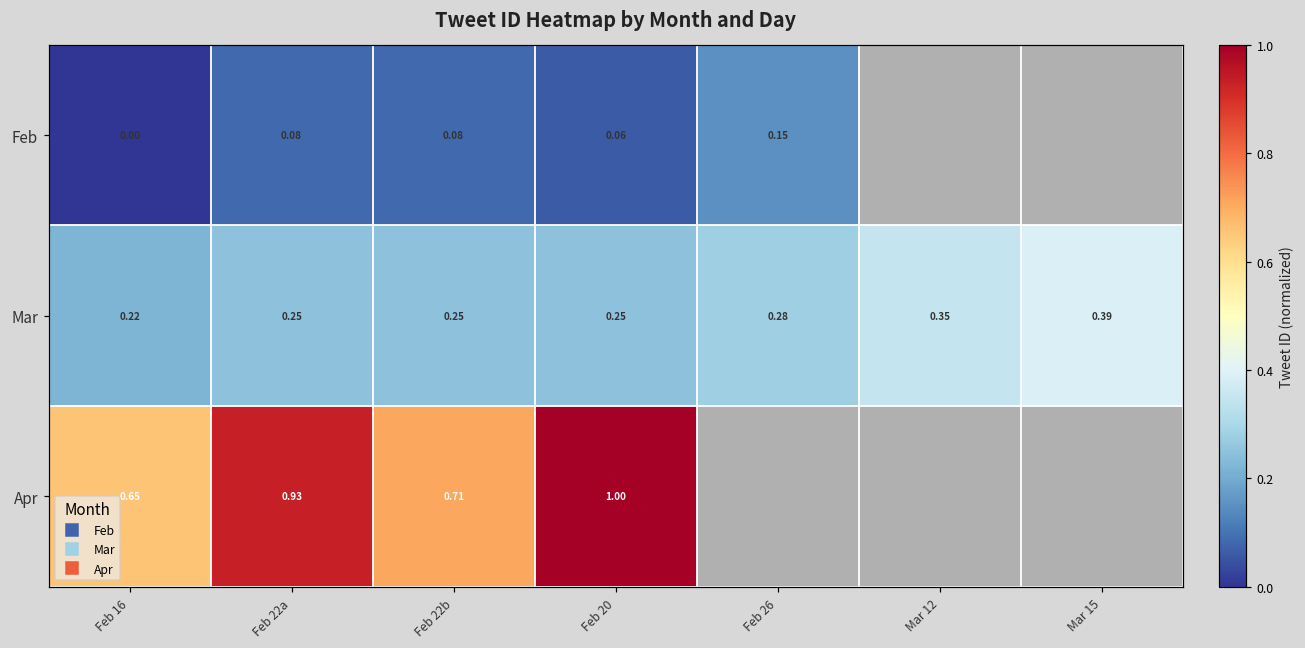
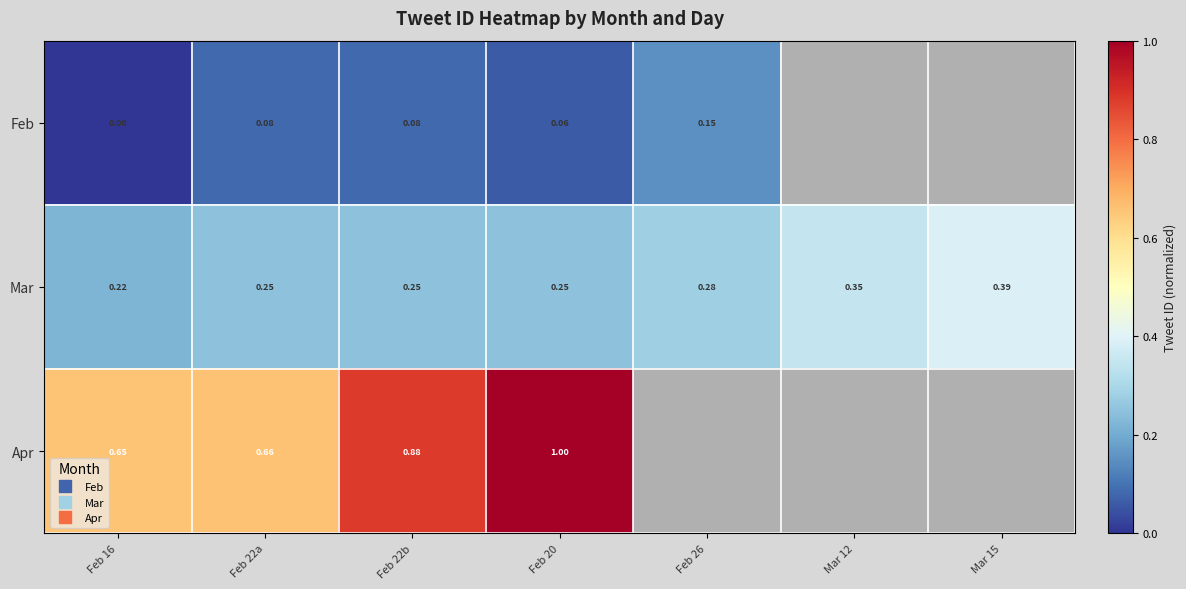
  {
    "Feb": {
      "Feb 16": 0.00,
      "Feb 22a": 0.08,
      "Feb 22b": 0.08,
      "Feb 20": 0.06,
      "Feb 26": 0.15
    },
    "Mar": {
      "Feb 16": 0.22,
      "Feb 22a": 0.25,
      "Feb 22b": 0.25,
      "Feb 20": 0.25,
      "Feb 26": 0.28,
      "Mar 12": 0.35,
      "Mar 15": 0.39
    },
    "Apr": {
      "Feb 16": 0.65,
-     "Feb 22a": 0.93,
-     "Feb 22b": 0.71,
+     "Feb 22a": 0.66,
+     "Feb 22b": 0.88,
      "Feb 20": 1.00
    }
  }
